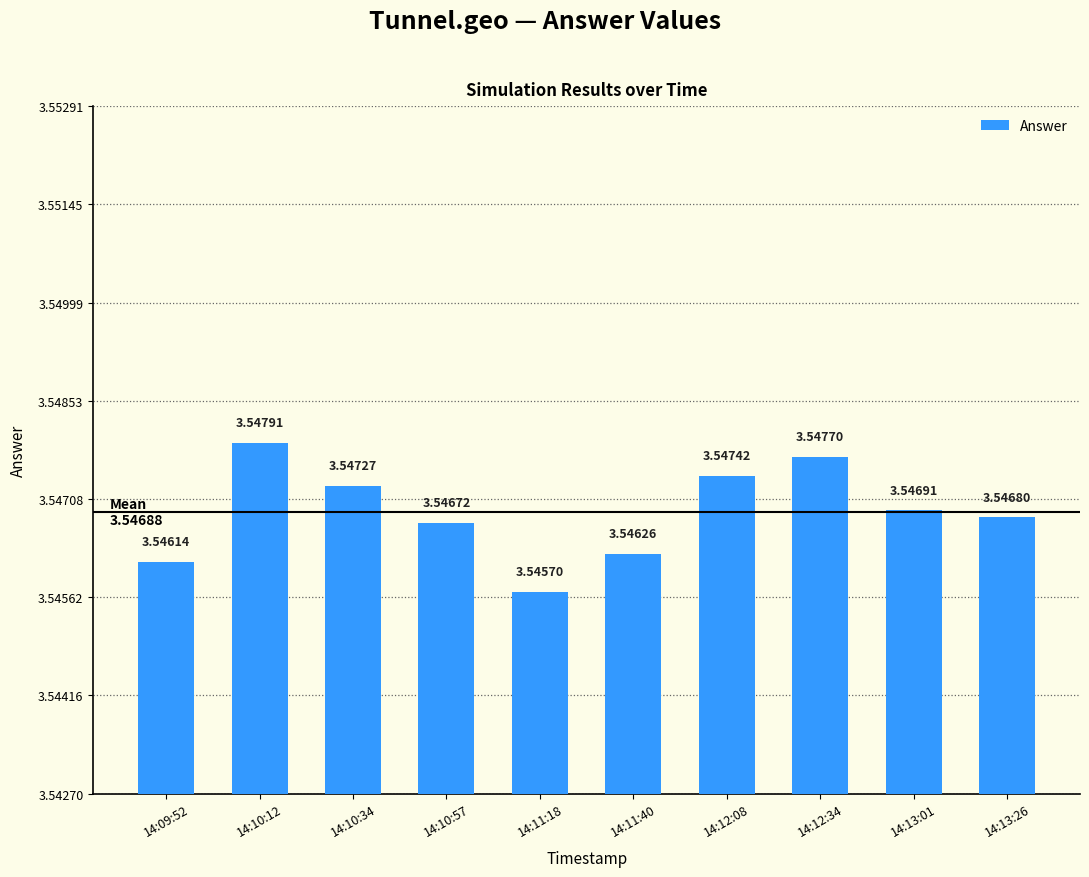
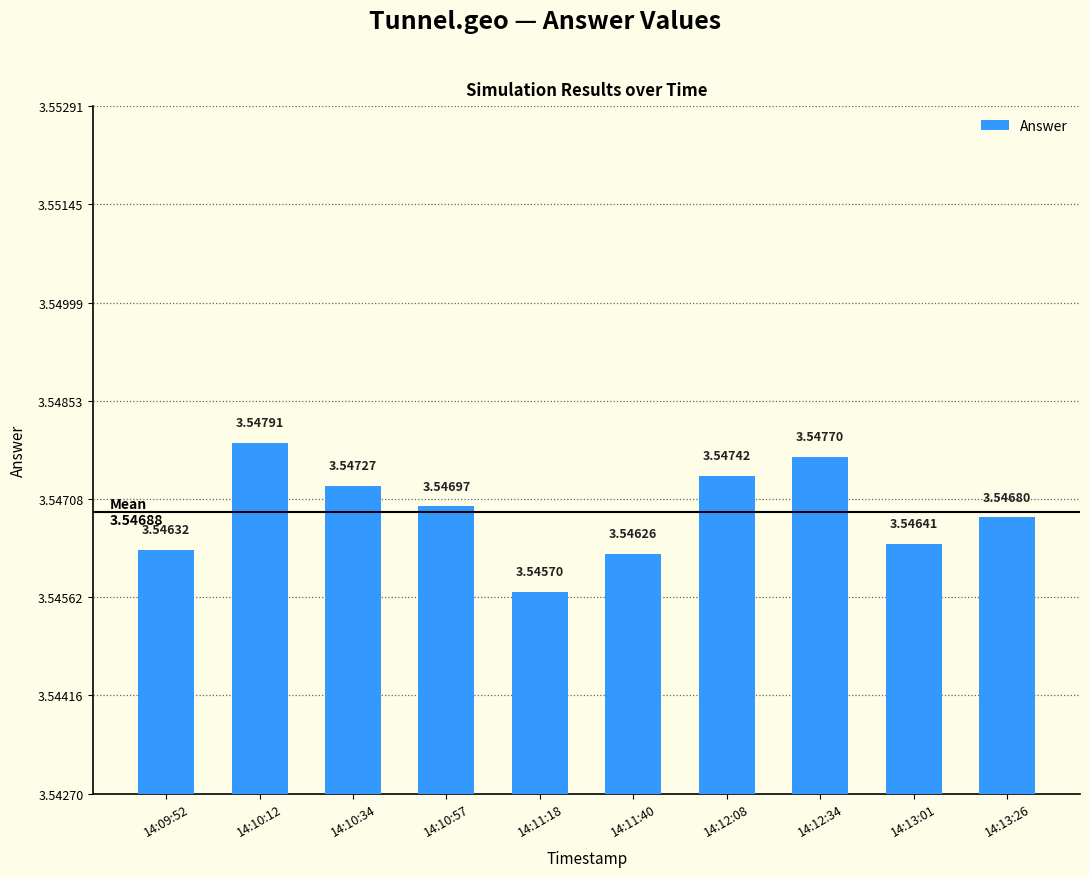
  {
-   "14:09:52": 3.54614,
+   "14:09:52": 3.54632,
    "14:10:12": 3.54791,
    "14:10:34": 3.54727,
-   "14:10:57": 3.54672,
+   "14:10:57": 3.54697,
    "14:11:18": 3.54570,
    "14:11:40": 3.54626,
    "14:12:08": 3.54742,
    "14:12:34": 3.54770,
-   "14:13:01": 3.54691,
+   "14:13:01": 3.54641,
    "14:13:26": 3.54680
  }
